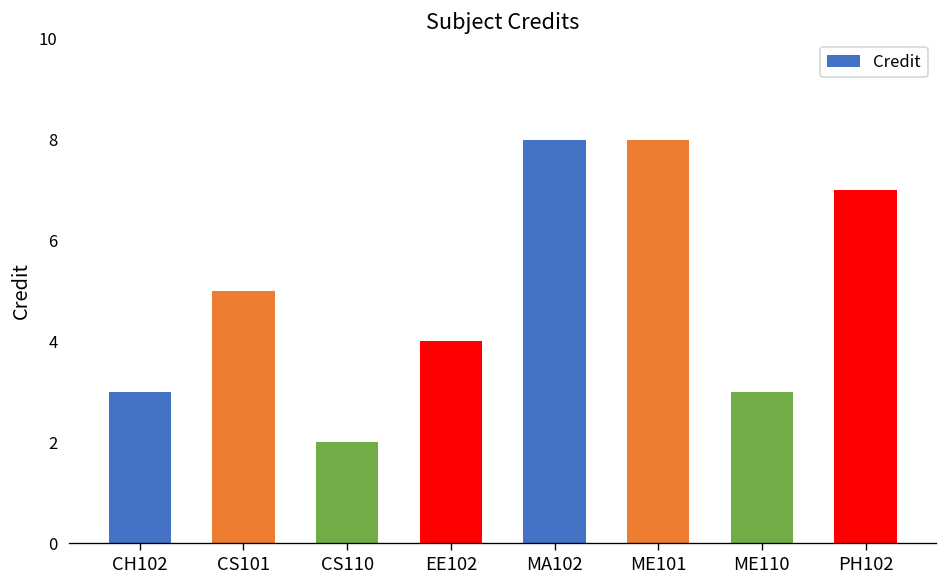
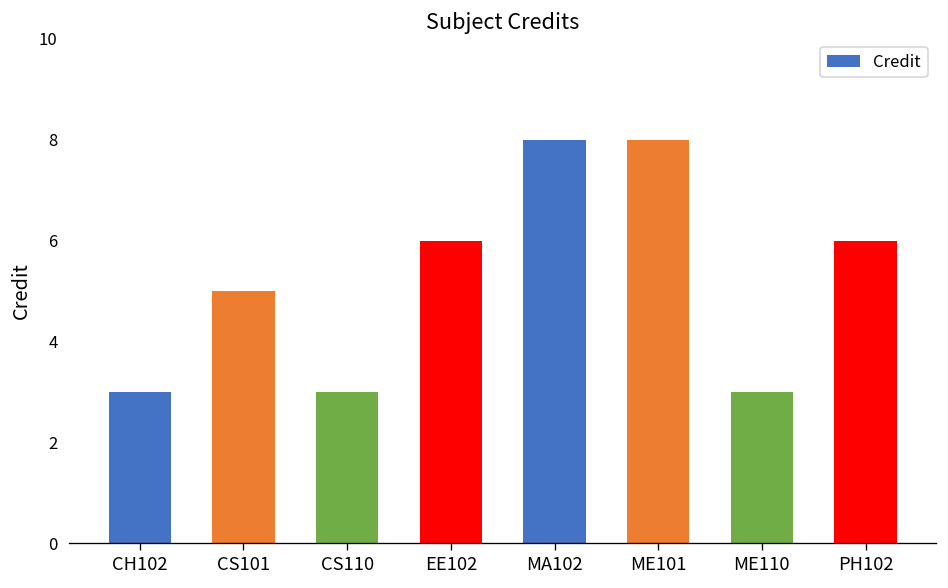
  {
    "CH102": 3,
    "CS101": 5,
-   "CS110": 2,
-   "EE102": 4,
+   "CS110": 3,
+   "EE102": 6,
    "MA102": 8,
    "ME101": 8,
    "ME110": 3,
-   "PH102": 7
+   "PH102": 6
  }
